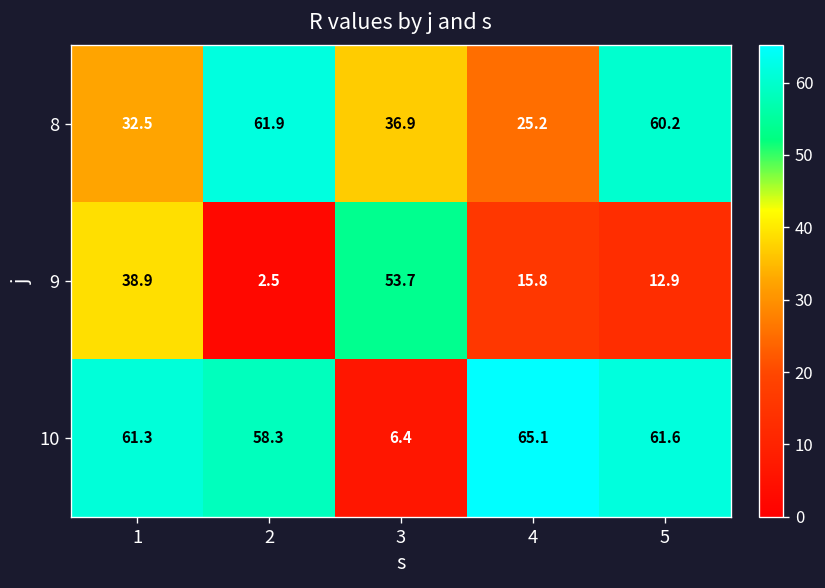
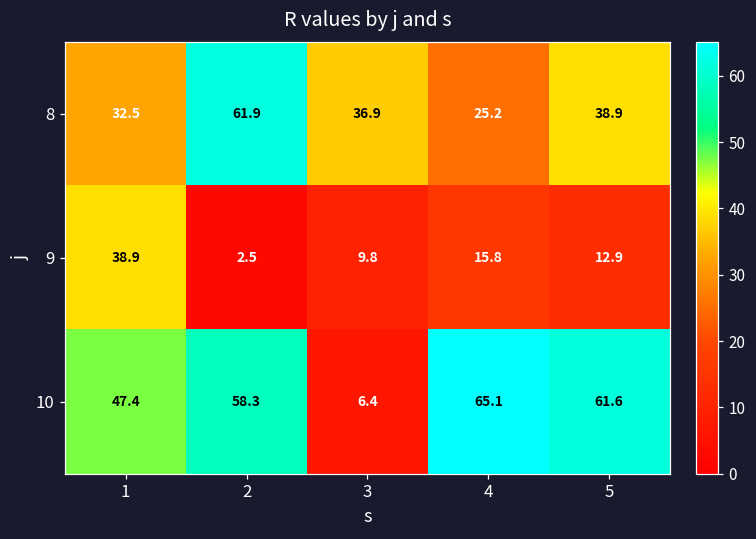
  {
    "8": {
      "1": 32.5,
      "2": 61.9,
      "3": 36.9,
      "4": 25.2,
-     "5": 60.2
+     "5": 38.9
    },
    "9": {
      "1": 38.9,
      "2": 2.5,
-     "3": 53.7,
+     "3": 9.8,
      "4": 15.8,
      "5": 12.9
    },
    "10": {
-     "1": 61.3,
+     "1": 47.4,
      "2": 58.3,
      "3": 6.4,
      "4": 65.1,
      "5": 61.6
    }
  }
